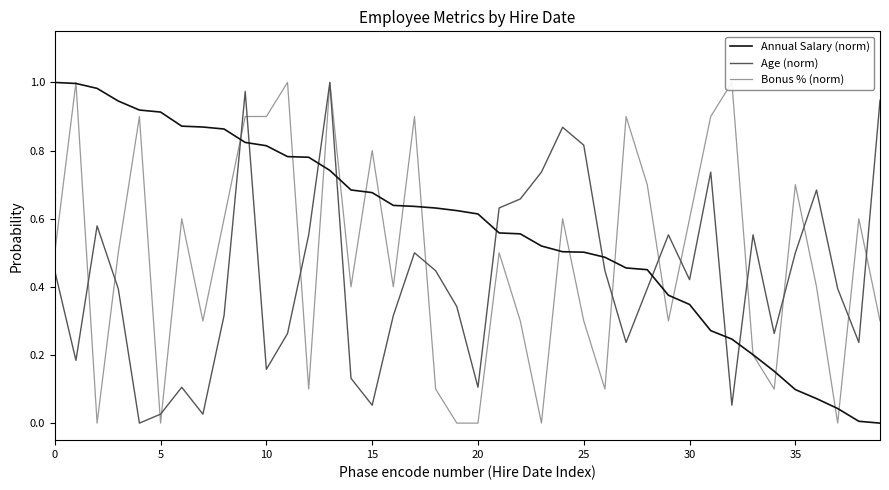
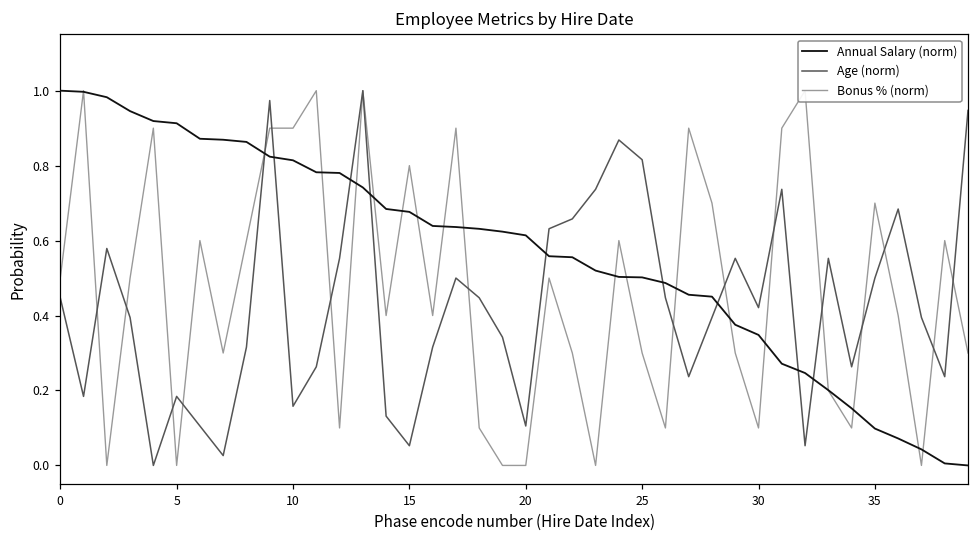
  {
    "Annual Salary (norm)": {
      "0": 1.00,
      "5": 0.91,
      "10": 0.81,
      "15": 0.68,
      "20": 0.61,
      "25": 0.50,
      "30": 0.35,
      "35": 0.10
    },
    "Age (norm)": {
      "0": 0.45,
-     "5": 0.03,
+     "5": 0.18,
      "10": 0.16,
      "15": 0.05,
      "20": 0.11,
      "25": 0.82,
      "30": 0.42,
      "35": 0.50
    },
    "Bonus % (norm)": {
      "0": 0.50,
      "5": 0.00,
      "10": 0.90,
      "15": 0.80,
      "20": 0.00,
      "25": 0.30,
-     "30": 0.60,
+     "30": 0.10,
      "35": 0.70
    }
  }
